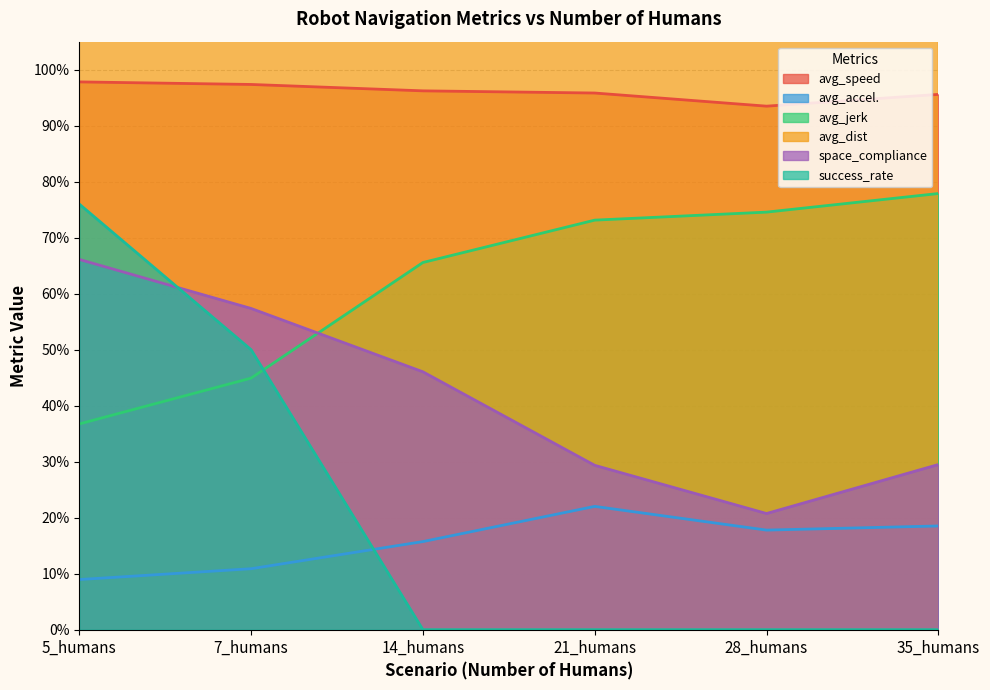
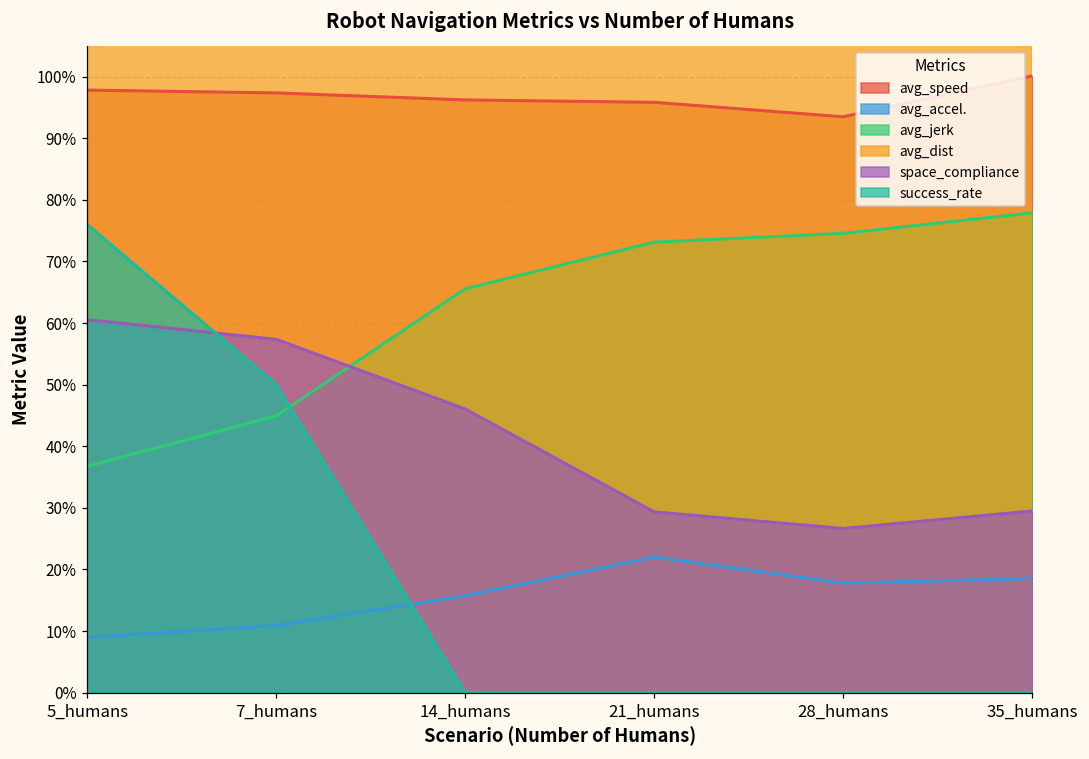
  {
    "avg_speed": {
      "5_humans": "98%",
      "7_humans": "97%",
      "14_humans": "96%",
      "21_humans": "96%",
      "28_humans": "93%",
-     "35_humans": "96%"
+     "35_humans": "100%"
    },
    "avg_accel.": {
      "5_humans": "9%",
      "7_humans": "11%",
      "14_humans": "16%",
      "21_humans": "22%",
      "28_humans": "18%",
      "35_humans": "19%"
    },
    "space_compliance": {
-     "5_humans": "66%",
+     "5_humans": "61%",
      "7_humans": "57%",
      "14_humans": "46%",
      "21_humans": "29%",
-     "28_humans": "21%",
+     "28_humans": "27%",
      "35_humans": "29%"
    }
  }
